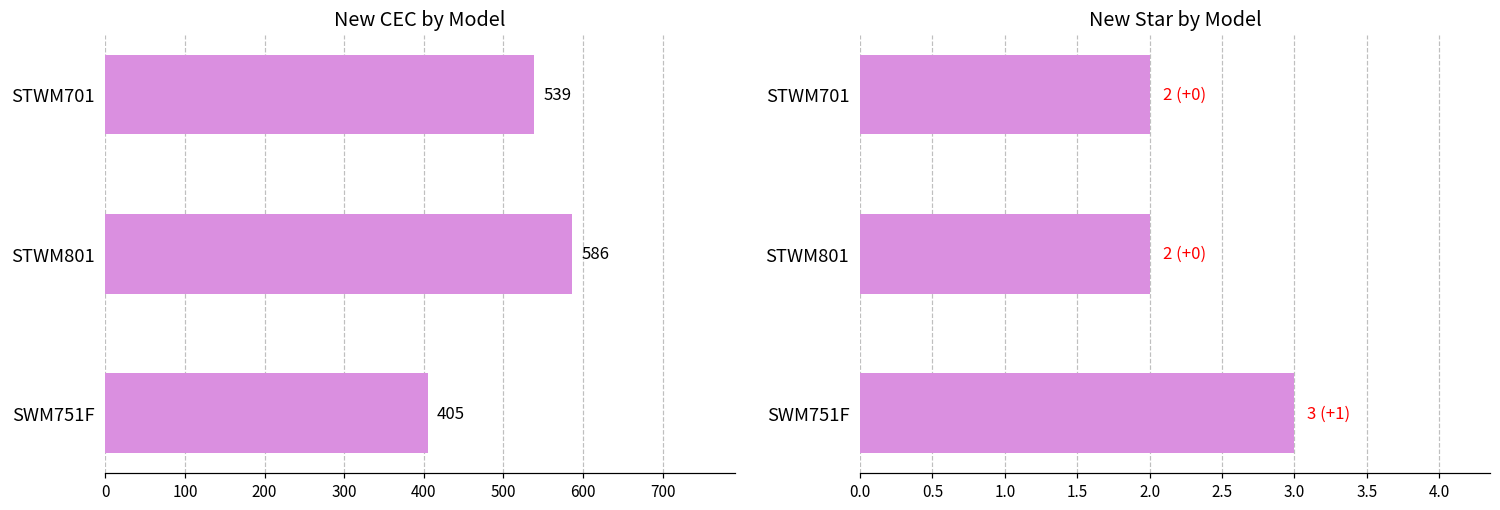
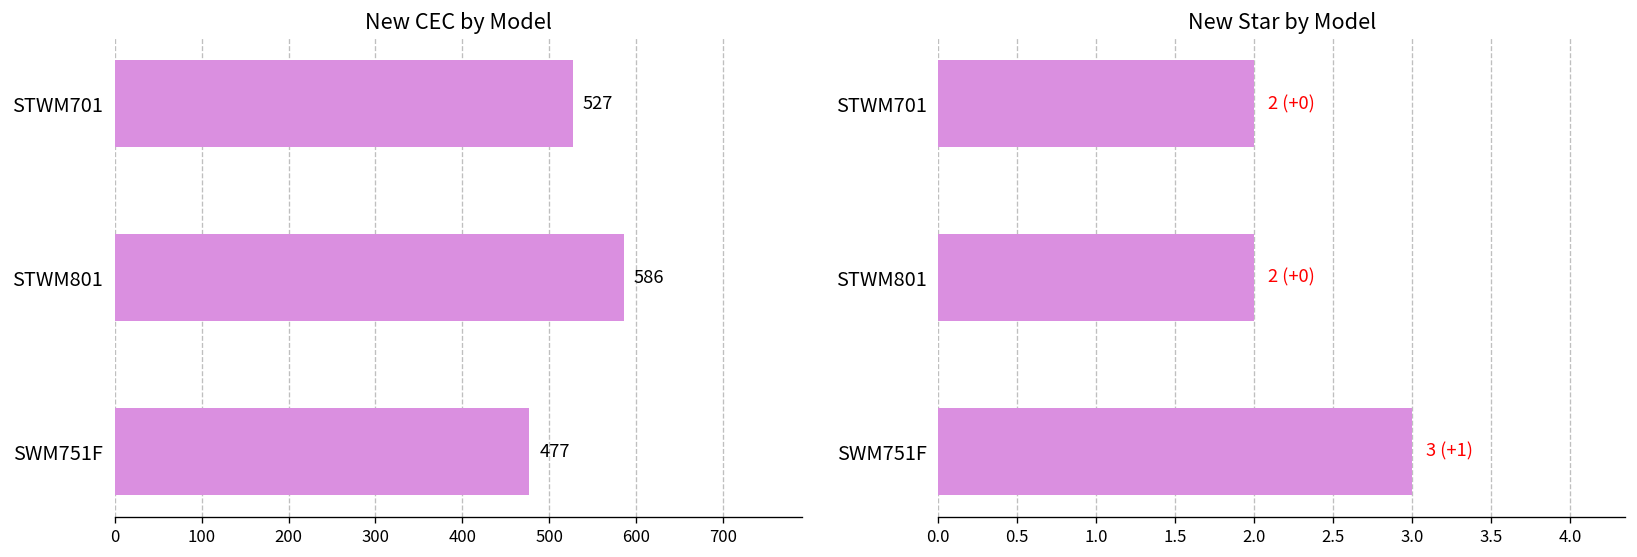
  {
    "New CEC by Model": {
-     "STWM701": 539,
+     "STWM701": 527,
      "STWM801": 586,
-     "SWM751F": 405
+     "SWM751F": 477
    },
    "New Star by Model": {
      "STWM701": 2,
      "STWM801": 2,
      "SWM751F": 3
    }
  }
